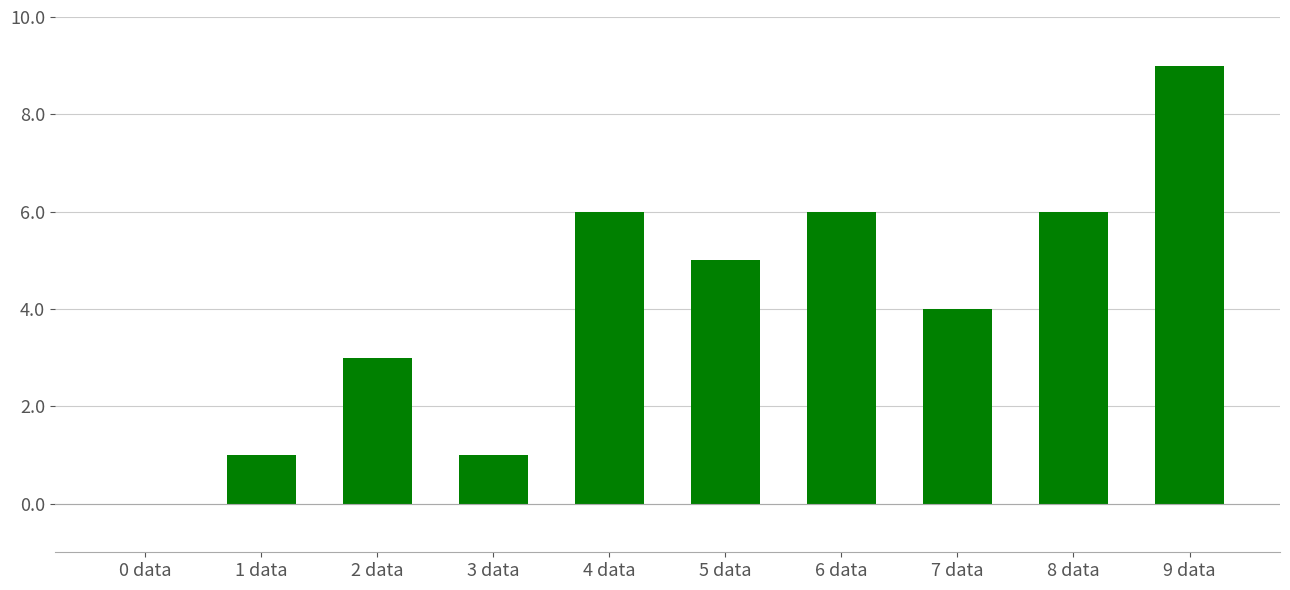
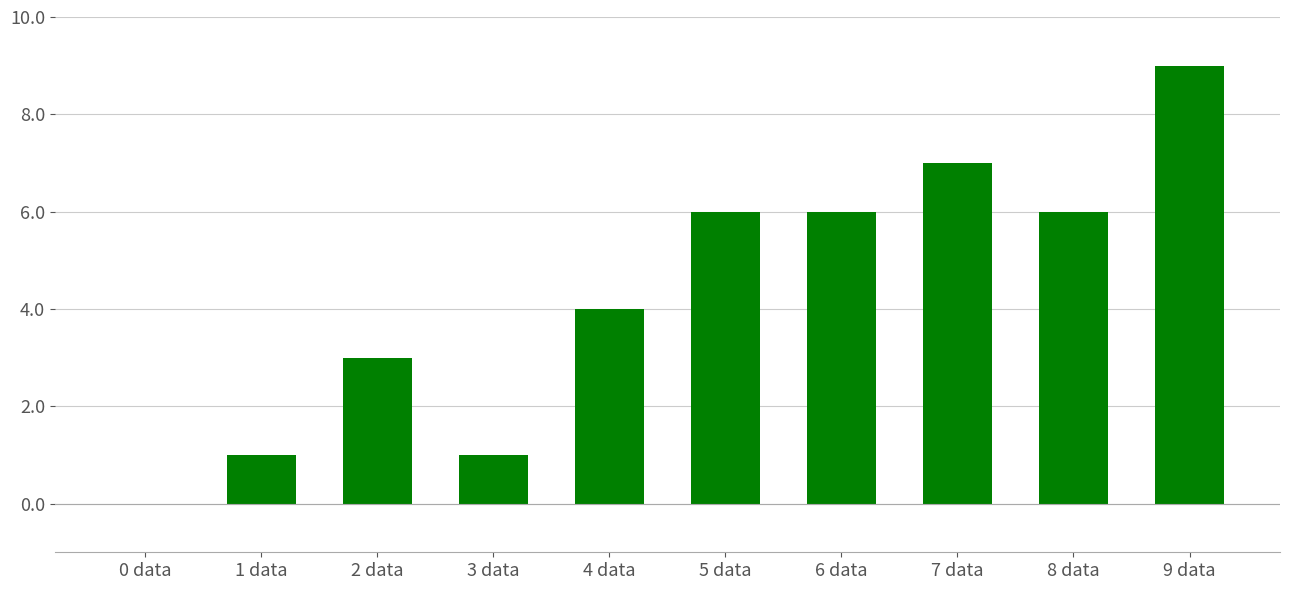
  {
    "0 data": 0,
    "1 data": 1,
    "2 data": 3,
    "3 data": 1,
-   "4 data": 6,
-   "5 data": 5,
+   "4 data": 4,
+   "5 data": 6,
    "6 data": 6,
-   "7 data": 4,
+   "7 data": 7,
    "8 data": 6,
    "9 data": 9
  }
